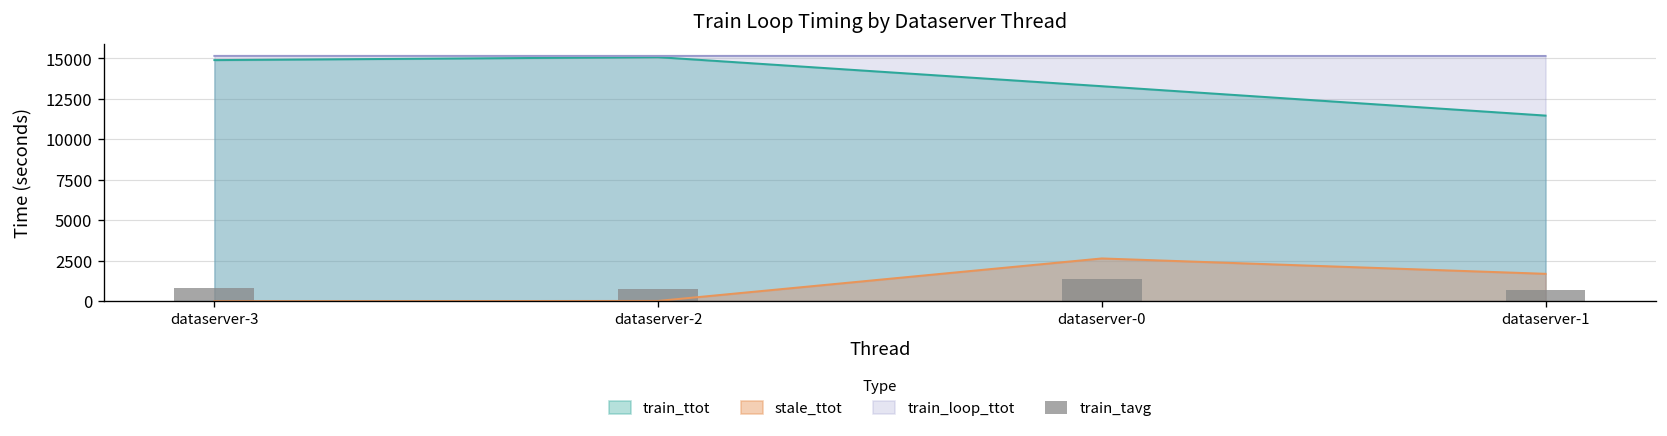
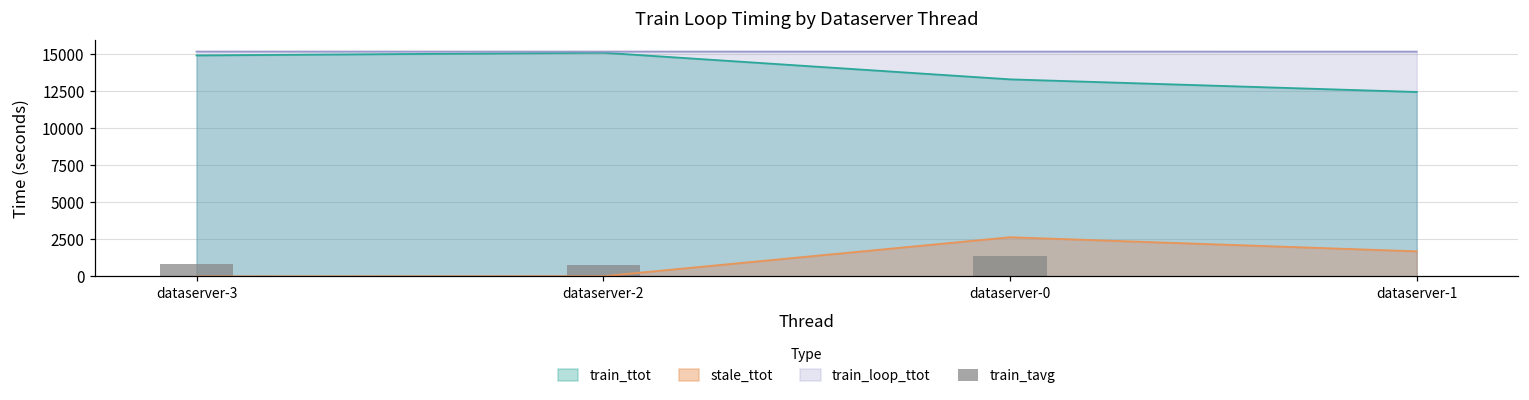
  {
    "train_ttot": {
      "dataserver-3": 14900,
      "dataserver-0": 13300,
-     "dataserver-1": 11500
+     "dataserver-1": 12400
    },
    "train_tavg": {
      "dataserver-3": 800,
      "dataserver-2": 800,
      "dataserver-0": 1400,
-     "dataserver-1": 700
+     "dataserver-1": 100
    },
    "stale_ttot": {
      "dataserver-3": 0,
      "dataserver-2": 0,
      "dataserver-0": 2600,
      "dataserver-1": 1700
    },
    "train_loop_ttot": {
      "dataserver-3": 15200,
      "dataserver-0": 15200,
      "dataserver-1": 15200
    }
  }
